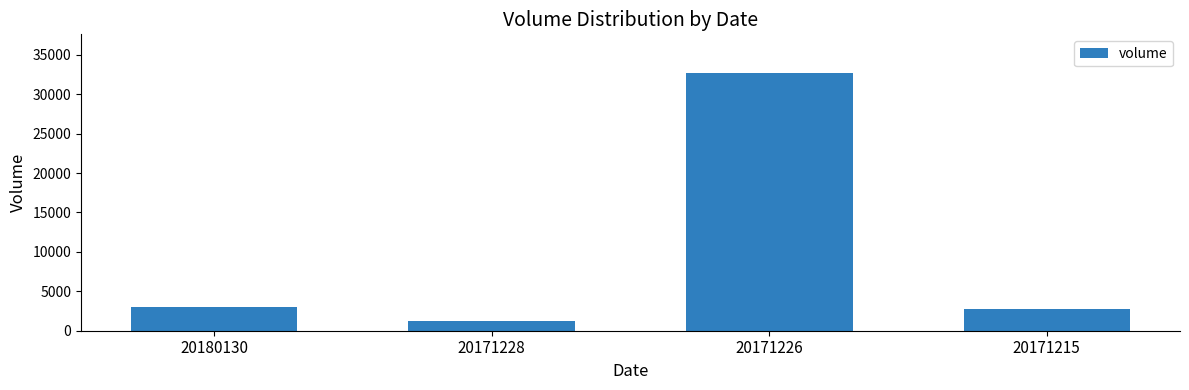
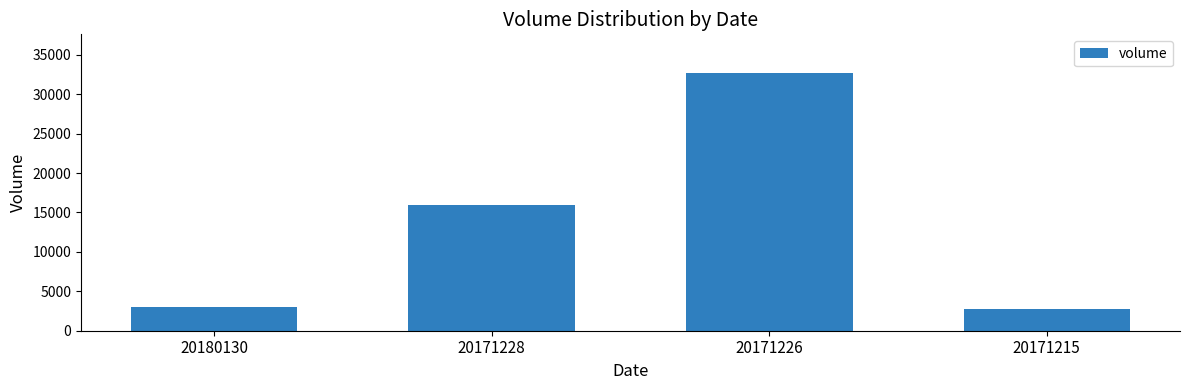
  {
    "20180130": 3000,
-   "20171228": 1000,
+   "20171228": 16000,
    "20171226": 33000,
    "20171215": 3000
  }
